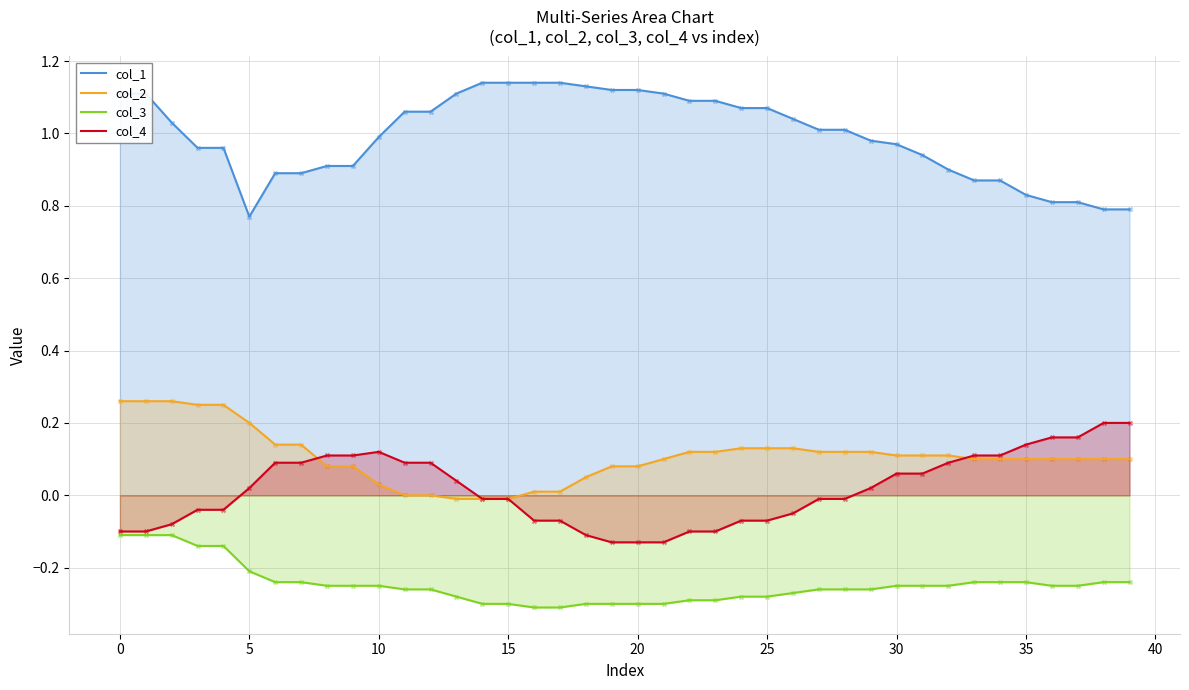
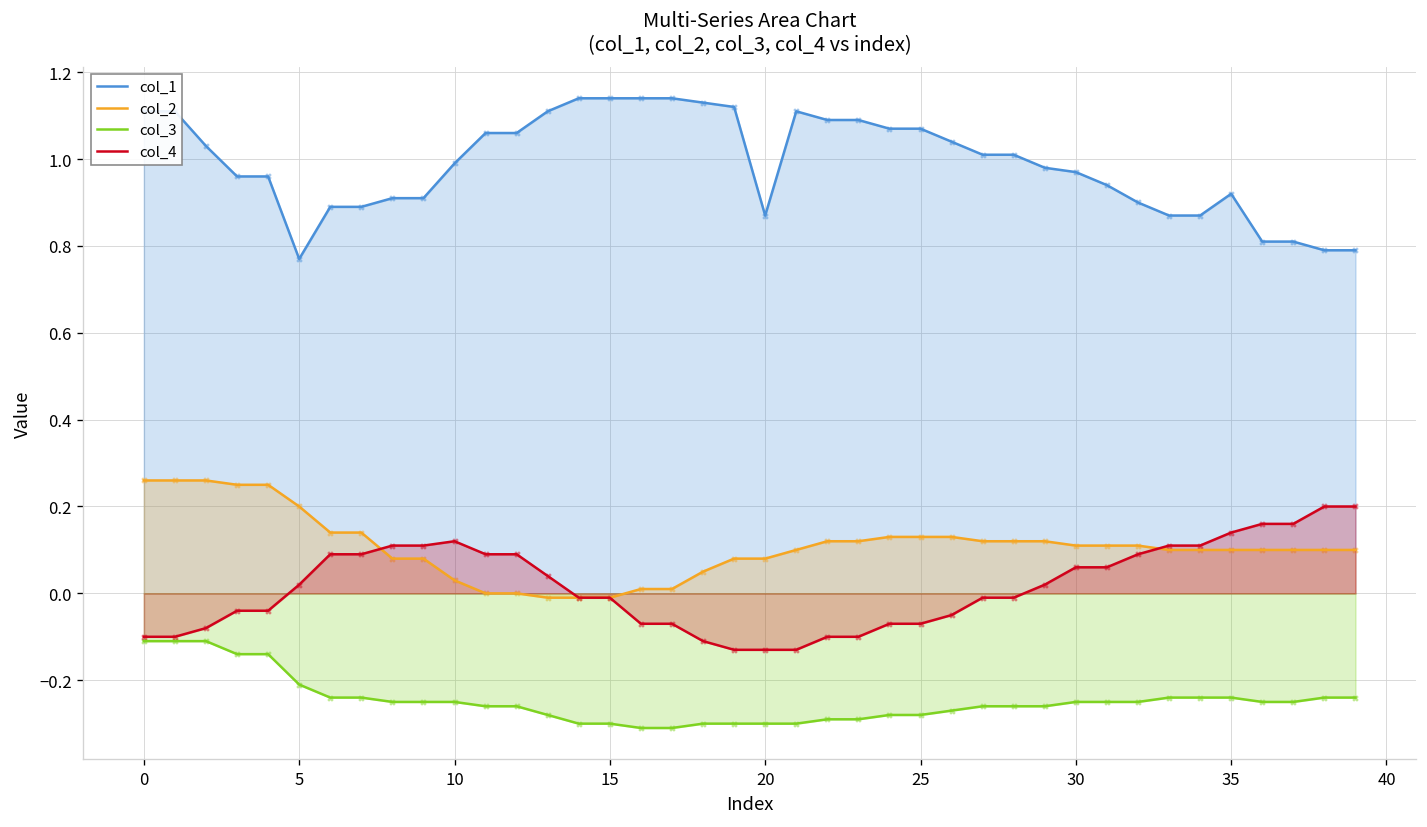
  {
    "col_1": {
      "5": 0.77,
      "10": 0.99,
      "15": 1.14,
-     "20": 1.12,
+     "20": 0.87,
      "25": 1.07,
      "30": 0.97,
-     "35": 0.83
+     "35": 0.92
    }
  }
